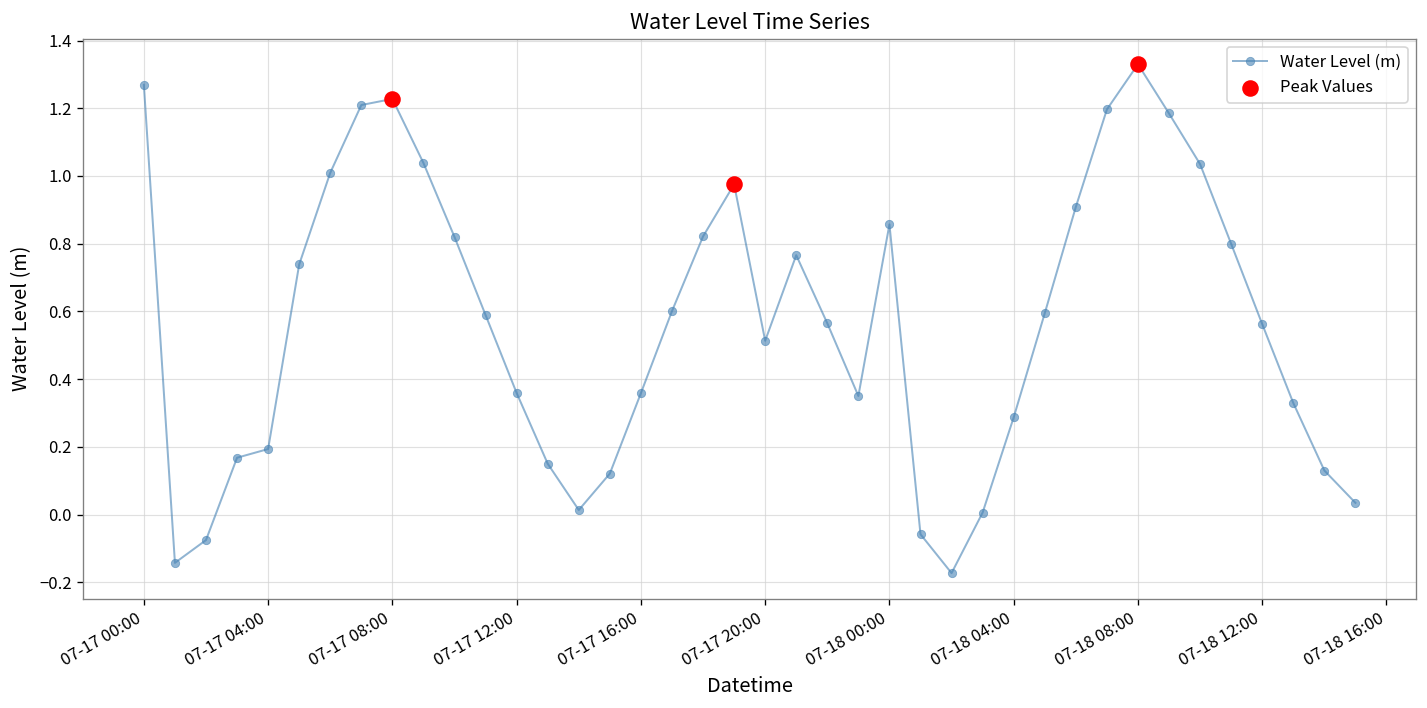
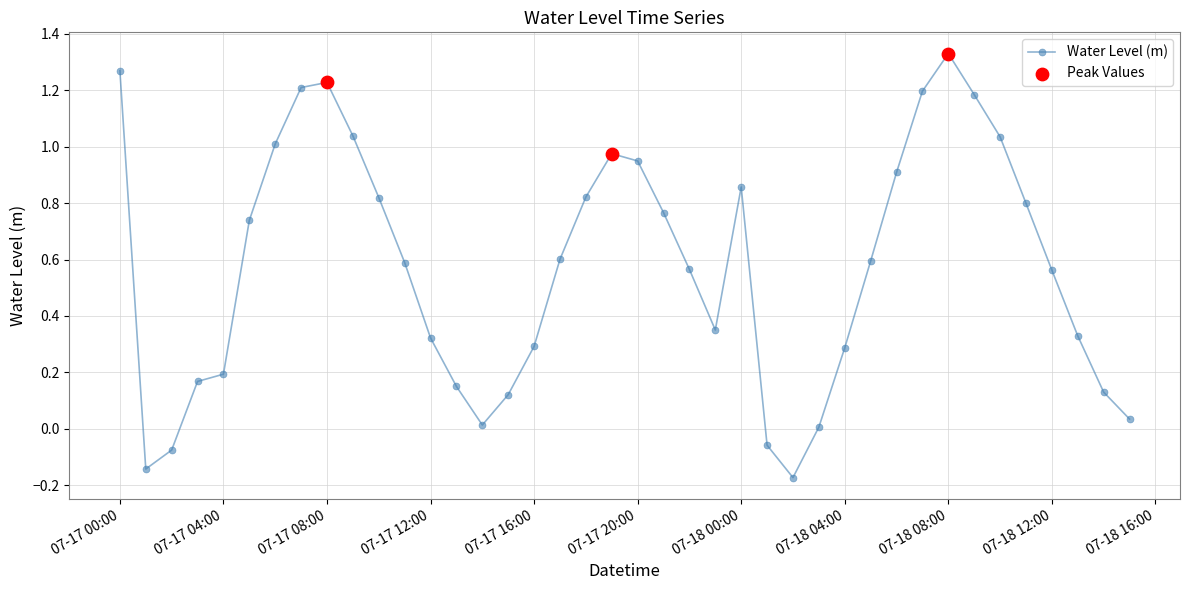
  {
    "Water Level (m)": {
      "07-17 00:00": 1.27,
      "07-17 04:00": 0.19,
-     "07-17 12:00": 0.36,
-     "07-17 16:00": 0.36,
-     "07-17 20:00": 0.51,
+     "07-17 12:00": 0.32,
+     "07-17 16:00": 0.29,
+     "07-17 20:00": 0.95,
      "07-18 00:00": 0.86,
      "07-18 04:00": 0.29,
      "07-18 12:00": 0.56
    }
  }
